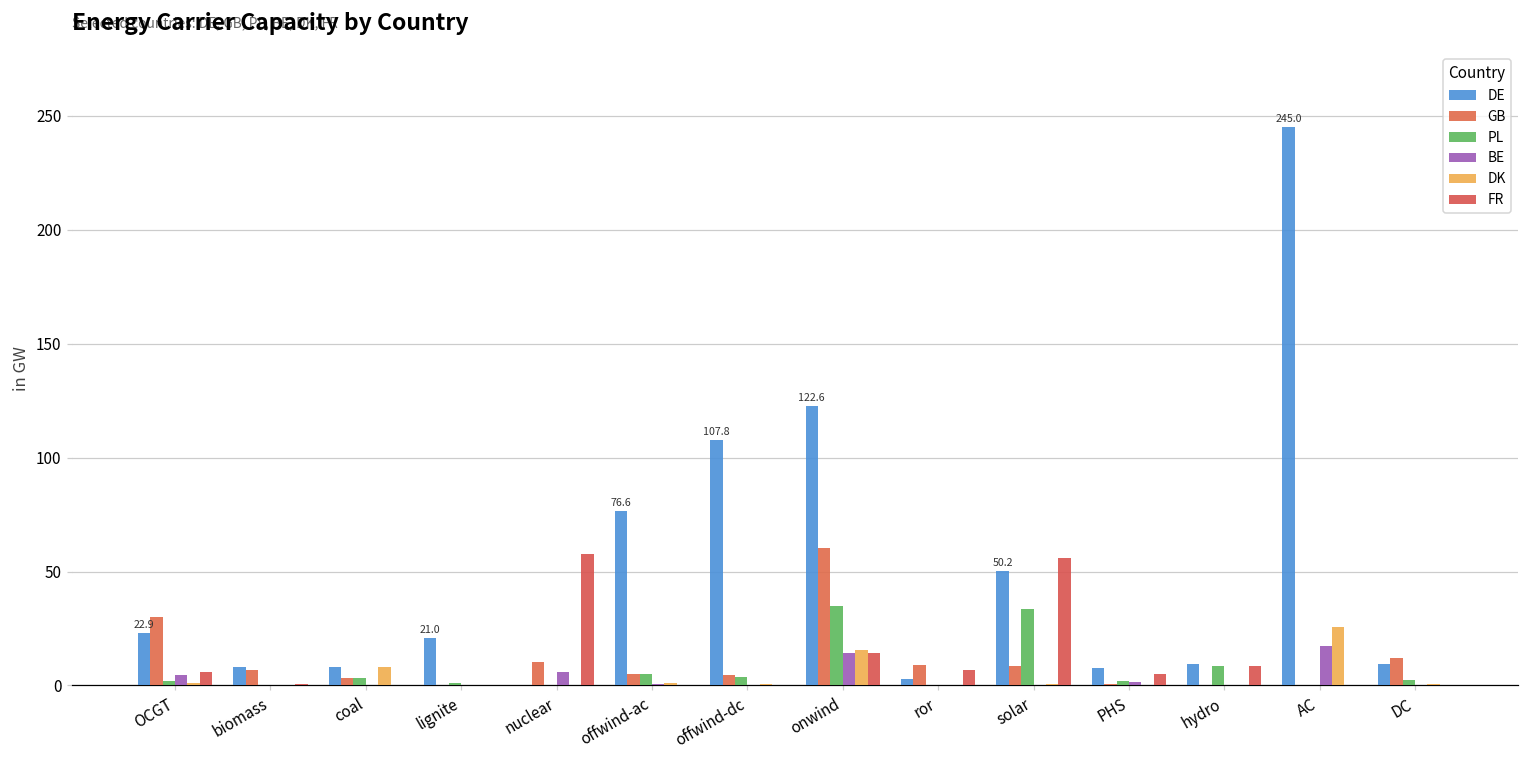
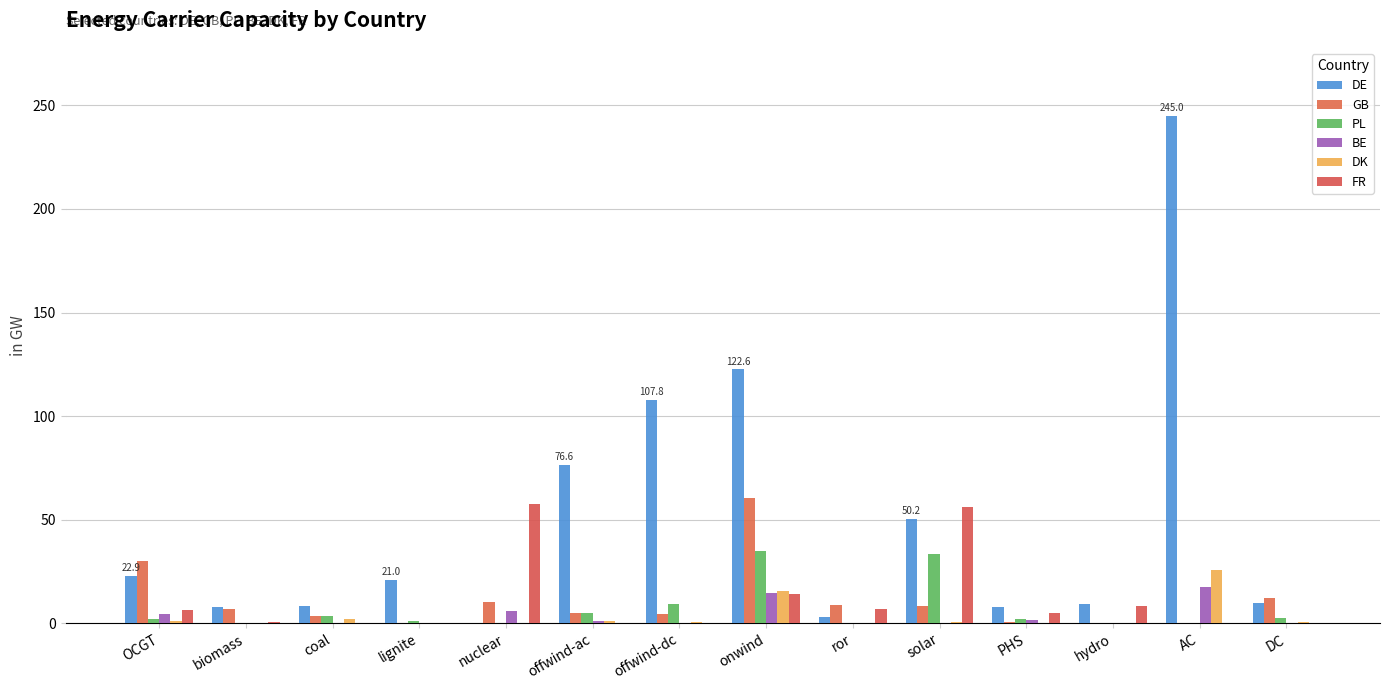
  {
    "DE": {
      "OCGT": 22.9,
      "lignite": 21.0,
      "offwind-ac": 76.6,
      "offwind-dc": 107.8,
      "onwind": 122.6,
      "solar": 50.2,
      "AC": 245.0
    },
    "PL": {
      "OCGT": 2,
      "biomass": 0,
      "coal": 3,
      "nuclear": 0,
      "offwind-ac": 5,
-     "offwind-dc": 4,
+     "offwind-dc": 9,
      "onwind": 35,
      "solar": 34,
      "PHS": 2,
-     "hydro": 8,
+     "hydro": 0,
      "AC": 0,
      "DC": 3
    },
    "BE": {
      "OCGT": 5,
      "coal": 0,
      "lignite": 0,
      "nuclear": 6,
      "offwind-dc": 0,
      "onwind": 14,
      "solar": 0,
      "PHS": 1,
      "AC": 18,
      "DC": 0
    },
    "DK": {
-     "coal": 8,
+     "coal": 2,
      "lignite": 0,
      "nuclear": 0,
      "onwind": 15,
      "ror": 0,
      "PHS": 0,
      "hydro": 0,
      "AC": 26
    }
  }
